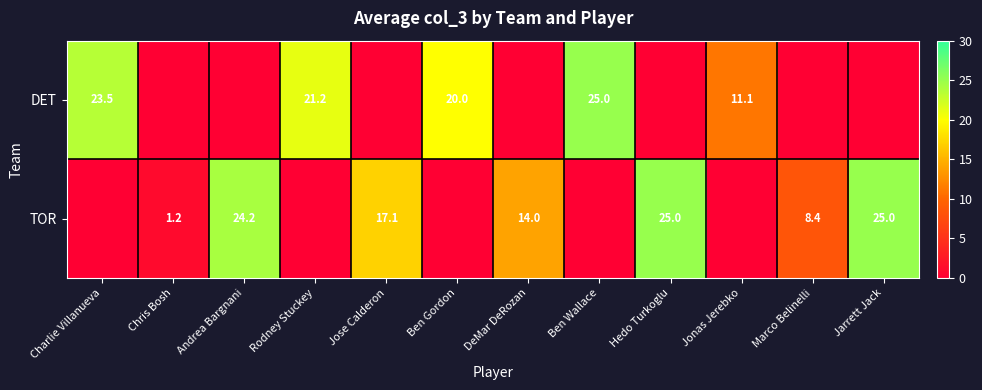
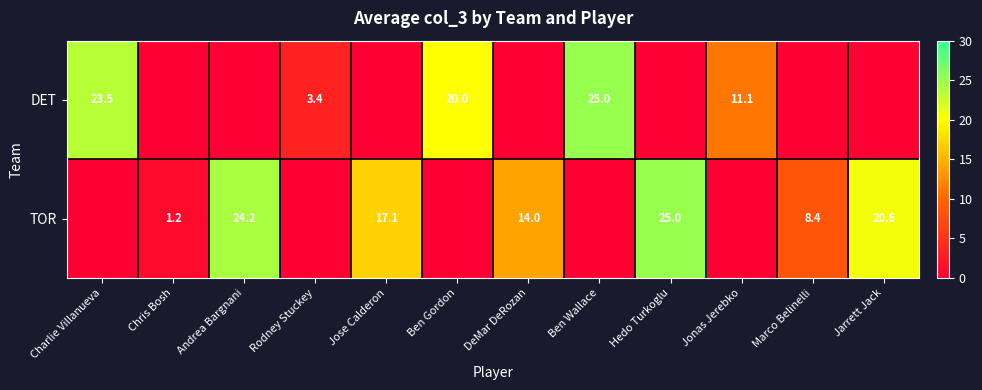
  {
    "DET": {
      "Charlie Villanueva": 23.5,
-     "Rodney Stuckey": 21.2,
+     "Rodney Stuckey": 3.4,
      "Ben Gordon": 20.0,
      "Ben Wallace": 25.0,
      "Jonas Jerebko": 11.1
    },
    "TOR": {
      "Chris Bosh": 1.2,
      "Andrea Bargnani": 24.2,
      "Jose Calderon": 17.1,
      "DeMar DeRozan": 14.0,
      "Hedo Turkoglu": 25.0,
      "Marco Belinelli": 8.4,
-     "Jarrett Jack": 25.0
+     "Jarrett Jack": 20.6
    }
  }
